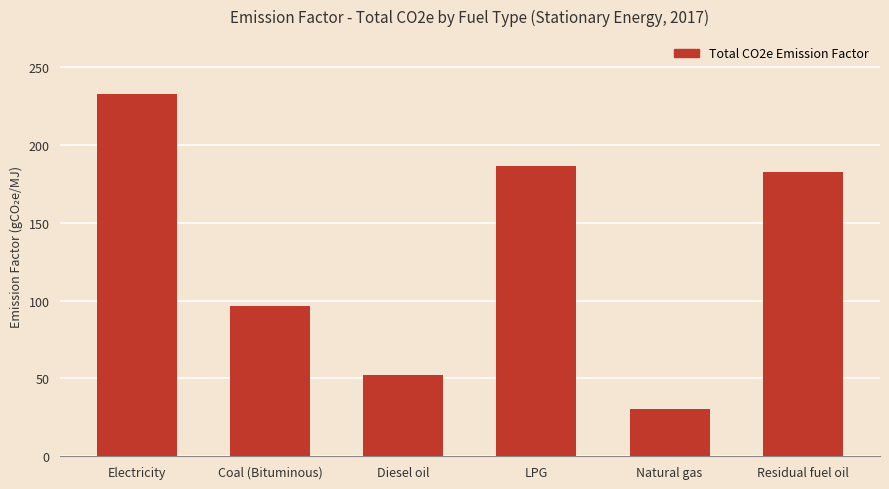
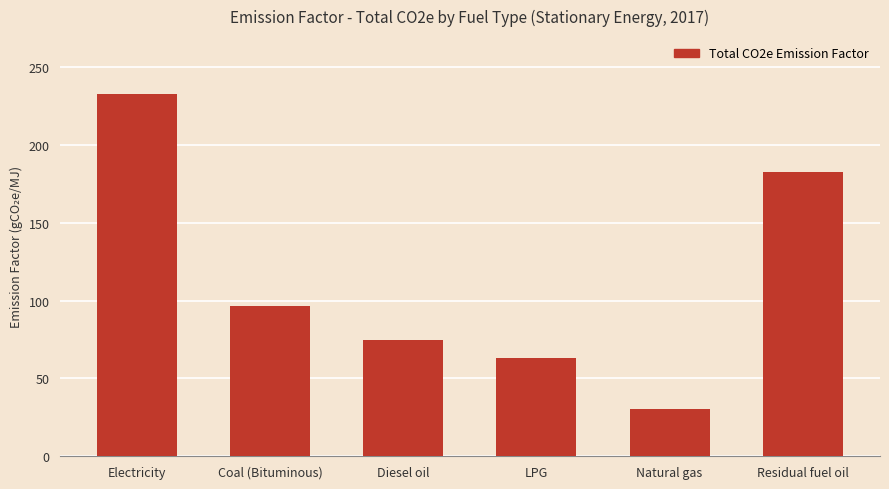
  {
    "Electricity": 233,
    "Coal (Bituminous)": 97,
-   "Diesel oil": 52,
-   "LPG": 186,
+   "Diesel oil": 75,
+   "LPG": 63,
    "Natural gas": 30,
    "Residual fuel oil": 183
  }
